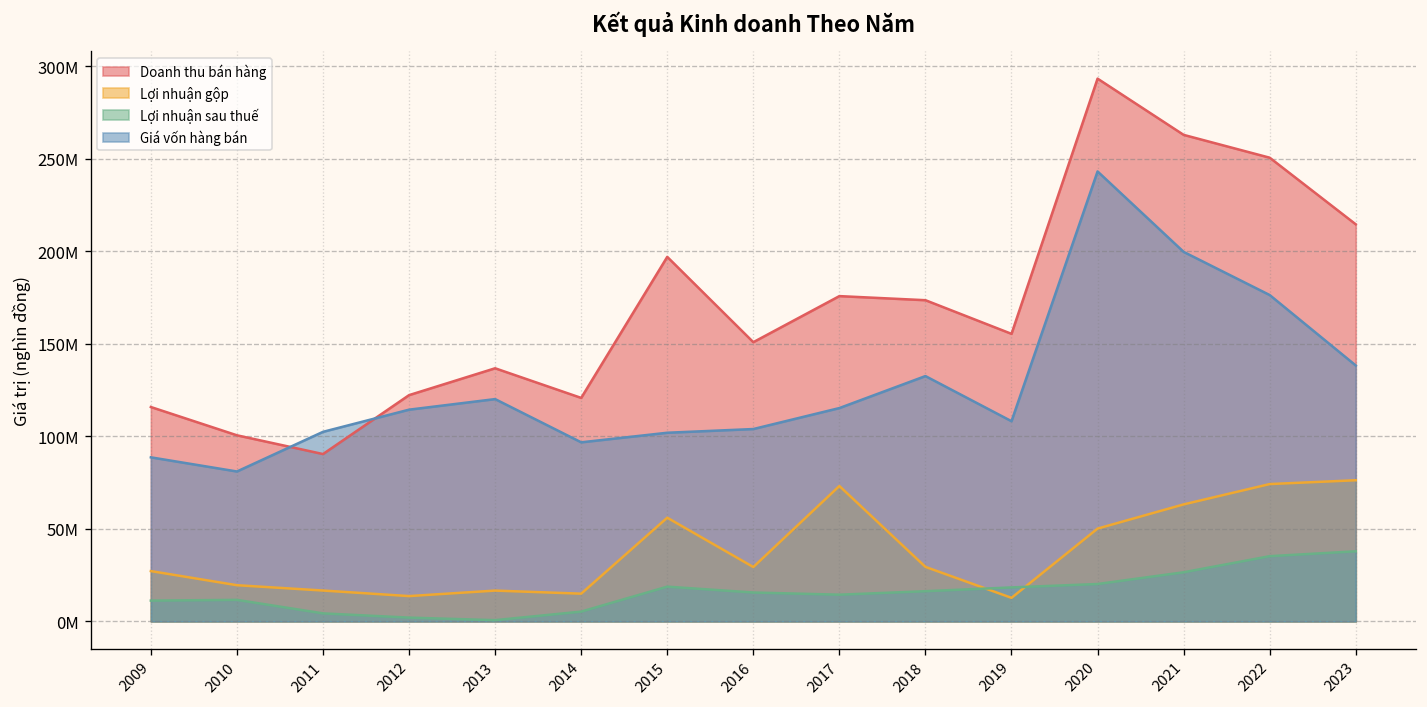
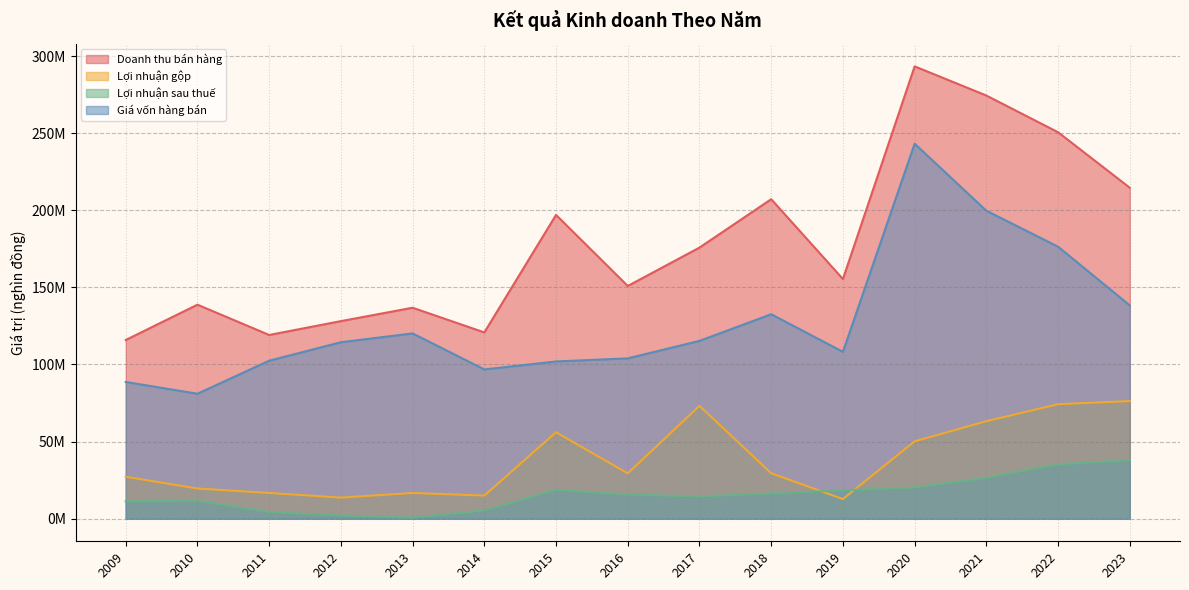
  {
    "Doanh thu bán hàng": {
      "2009": 116000000,
-     "2010": 101000000,
-     "2011": 90000000,
-     "2012": 122000000,
+     "2010": 139000000,
+     "2011": 119000000,
+     "2012": 128000000,
      "2013": 137000000,
      "2014": 121000000,
      "2015": 197000000,
      "2016": 151000000,
      "2017": 176000000,
-     "2018": 174000000,
+     "2018": 207000000,
      "2019": 155000000,
      "2020": 293000000,
-     "2021": 263000000,
+     "2021": 274000000,
      "2022": 251000000,
      "2023": 215000000
    },
    "Lợi nhuận gộp": {
      "2009": 27000000,
      "2010": 20000000,
      "2011": 17000000,
      "2012": 14000000,
      "2013": 17000000,
      "2014": 15000000,
      "2015": 56000000,
      "2016": 29000000,
      "2017": 73000000,
      "2018": 29000000,
      "2019": 13000000,
      "2020": 50000000,
      "2021": 63000000,
      "2022": 74000000,
      "2023": 76000000
    }
  }
